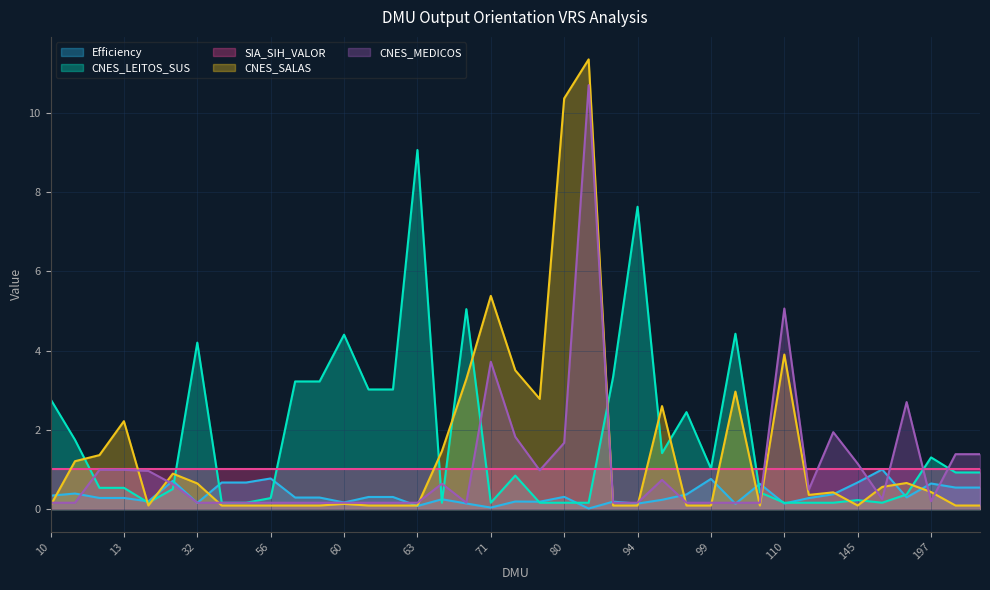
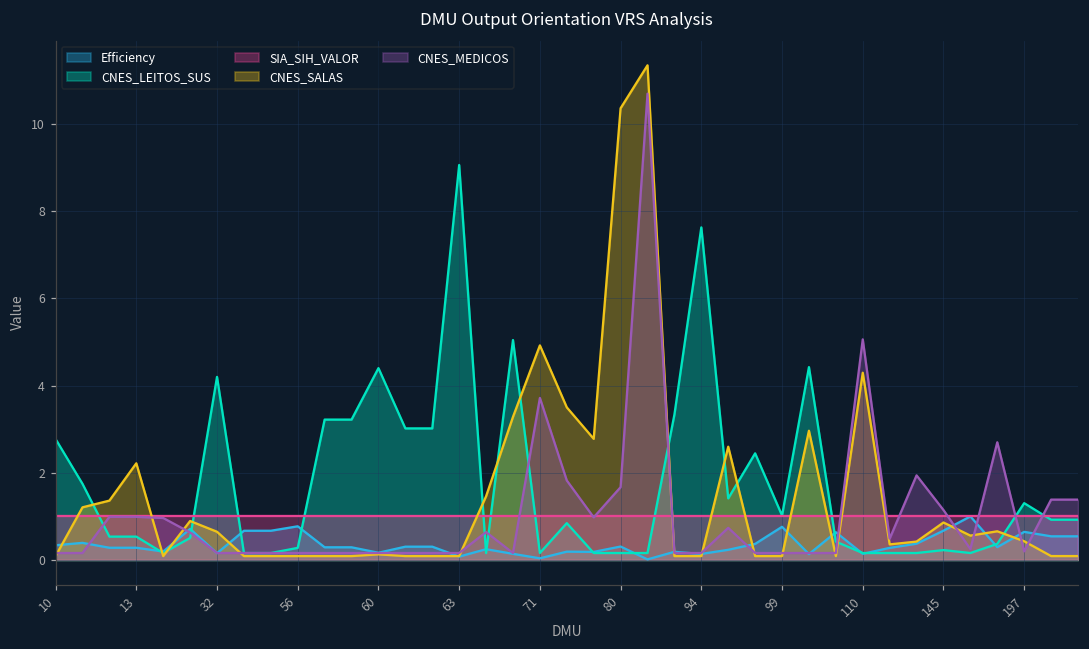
  {
    "CNES_SALAS": {
      "10": 0.1,
      "13": 2.2,
      "32": 0.6,
      "56": 0.1,
-     "71": 5.4,
+     "71": 4.9,
      "80": 10.4,
      "99": 0.1,
-     "110": 3.9,
-     "145": 0.1,
+     "110": 4.3,
+     "145": 0.9,
      "197": 0.4
    }
  }
